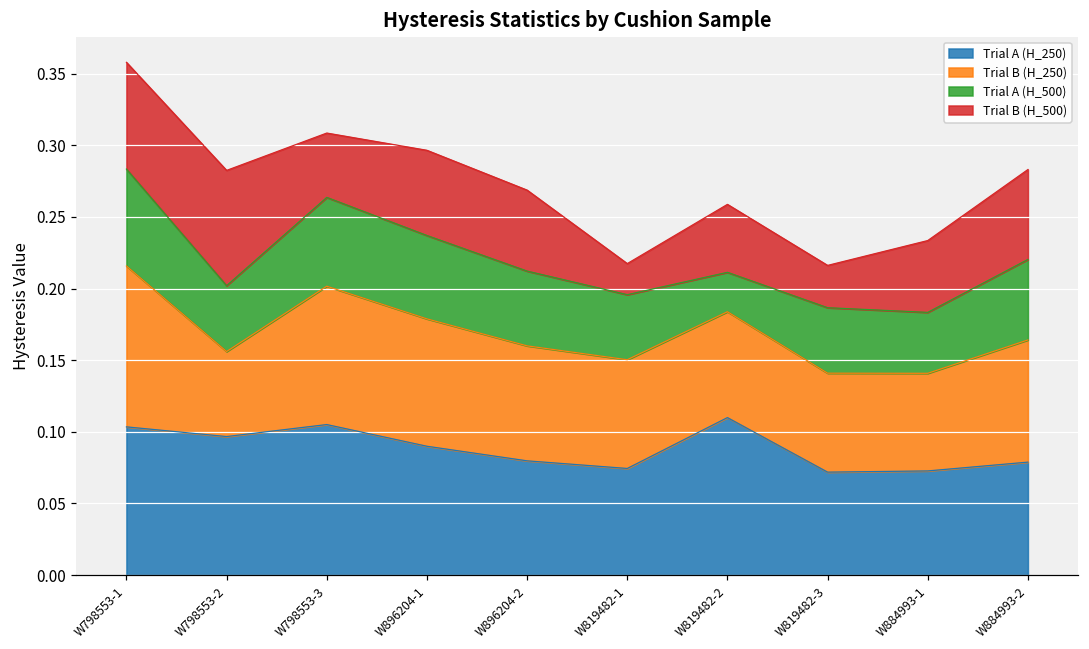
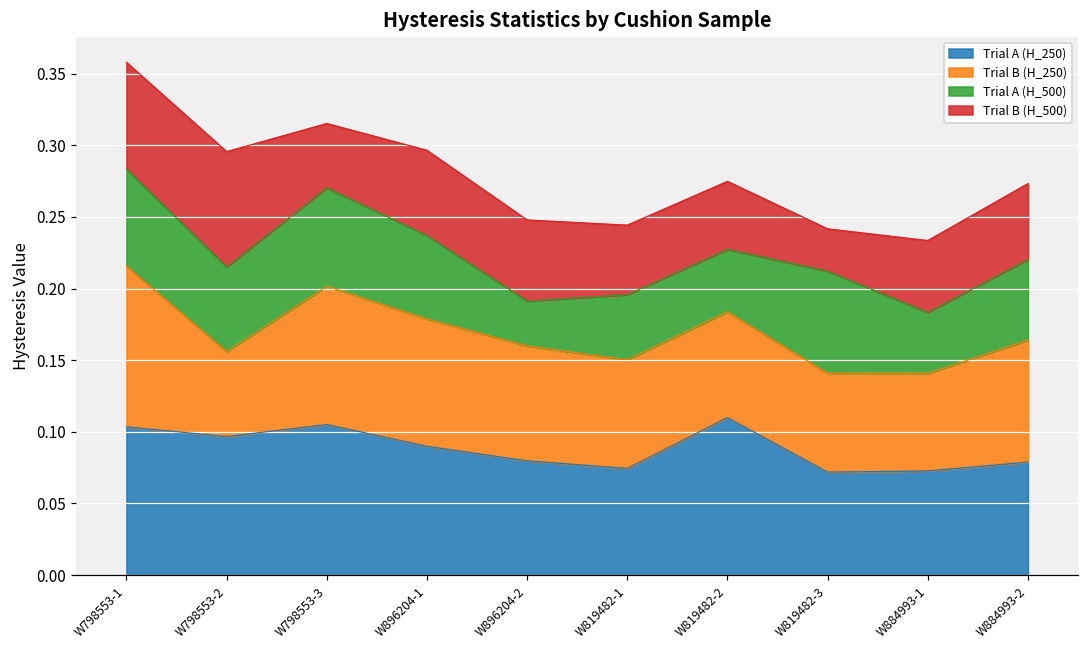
  {
    "Trial A (H_250)": {
      "W798553-1": 0.103,
      "W798553-2": 0.097,
      "W798553-3": 0.105,
      "W896204-1": 0.090,
      "W896204-2": 0.080,
      "W819482-1": 0.074,
      "W819482-2": 0.110,
      "W819482-3": 0.072,
      "W884993-1": 0.073,
      "W884993-2": 0.079
    },
    "Trial B (H_250)": {
      "W798553-1": 0.112,
      "W798553-2": 0.059,
      "W798553-3": 0.097,
      "W896204-1": 0.089,
      "W896204-2": 0.080,
      "W819482-1": 0.076,
      "W819482-2": 0.074,
      "W819482-3": 0.069,
      "W884993-1": 0.068,
      "W884993-2": 0.085
    },
    "Trial A (H_500)": {
      "W798553-1": 0.068,
-     "W798553-2": 0.046,
-     "W798553-3": 0.062,
+     "W798553-2": 0.059,
+     "W798553-3": 0.069,
      "W896204-1": 0.058,
-     "W896204-2": 0.052,
+     "W896204-2": 0.031,
      "W819482-1": 0.045,
-     "W819482-2": 0.028,
-     "W819482-3": 0.046,
+     "W819482-2": 0.044,
+     "W819482-3": 0.071,
      "W884993-1": 0.043,
      "W884993-2": 0.056
    },
    "Trial B (H_500)": {
      "W798553-1": 0.075,
      "W798553-2": 0.080,
      "W798553-3": 0.045,
      "W896204-1": 0.059,
      "W896204-2": 0.057,
-     "W819482-1": 0.022,
+     "W819482-1": 0.049,
      "W819482-2": 0.047,
      "W819482-3": 0.030,
      "W884993-1": 0.050,
-     "W884993-2": 0.063
+     "W884993-2": 0.053
    }
  }
